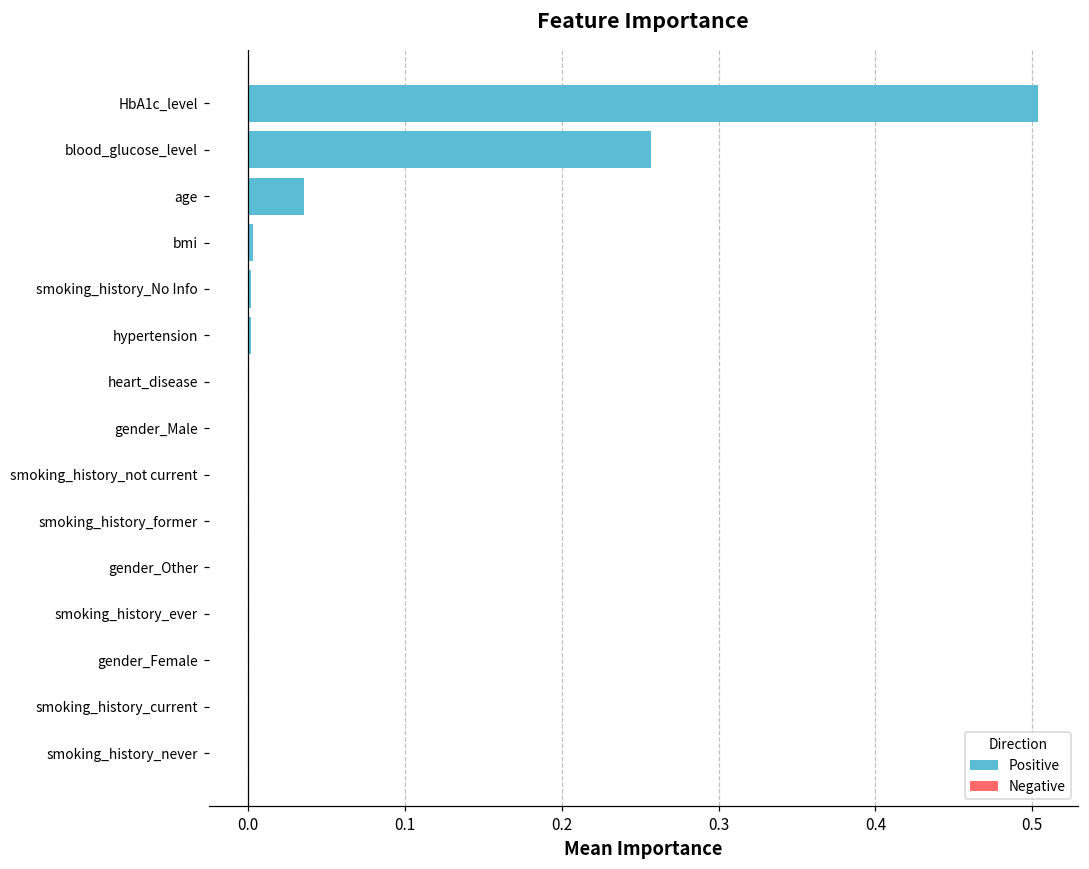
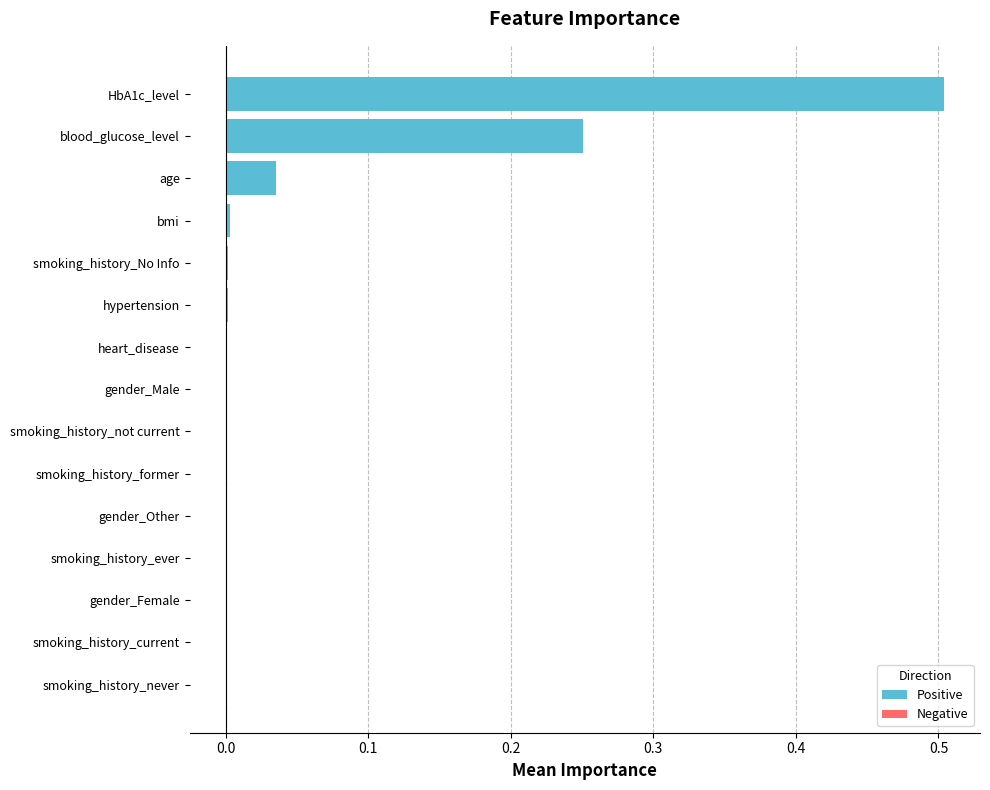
  {
    "Positive": {
      "HbA1c_level": 0.504,
-     "blood_glucose_level": 0.257,
+     "blood_glucose_level": 0.250,
      "age": 0.035,
      "bmi": 0.003,
      "gender_Other": 0.000,
      "smoking_history_ever": 0.000,
      "gender_Female": 0.000,
      "smoking_history_current": 0.000,
      "smoking_history_never": 0.000
    },
    "Negative": {
      "HbA1c_level": 0.000,
      "blood_glucose_level": 0.000,
      "age": 0.000,
      "bmi": 0.000,
      "smoking_history_No Info": 0.000,
      "hypertension": 0.000,
      "heart_disease": 0.000,
      "gender_Male": 0.000,
      "smoking_history_not current": 0.000,
      "smoking_history_former": 0.000,
      "gender_Other": 0.000
    }
  }
